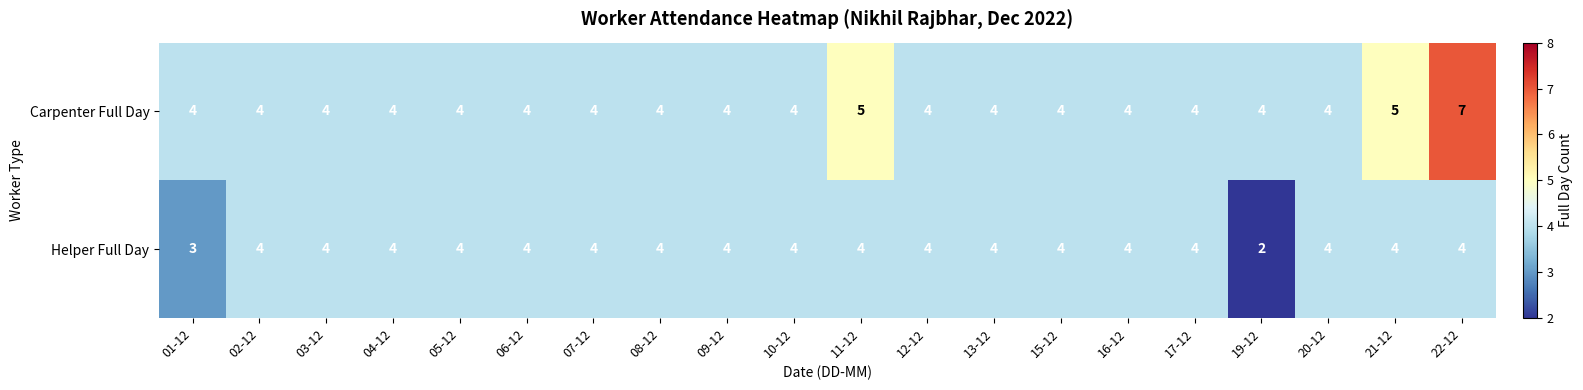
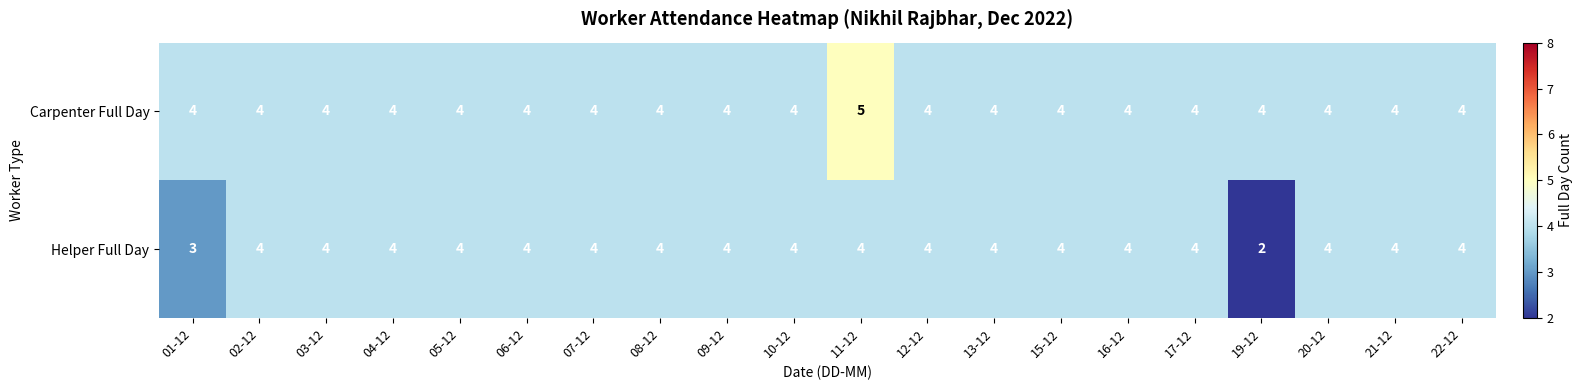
  {
    "Carpenter Full Day": {
      "01-12": 4,
      "02-12": 4,
      "03-12": 4,
      "04-12": 4,
      "05-12": 4,
      "06-12": 4,
      "07-12": 4,
      "08-12": 4,
      "09-12": 4,
      "10-12": 4,
      "11-12": 5,
      "12-12": 4,
      "13-12": 4,
      "15-12": 4,
      "16-12": 4,
      "17-12": 4,
      "19-12": 4,
      "20-12": 4,
-     "21-12": 5,
-     "22-12": 7
+     "21-12": 4,
+     "22-12": 4
    },
    "Helper Full Day": {
      "01-12": 3,
      "02-12": 4,
      "03-12": 4,
      "04-12": 4,
      "05-12": 4,
      "06-12": 4,
      "07-12": 4,
      "08-12": 4,
      "09-12": 4,
      "10-12": 4,
      "11-12": 4,
      "12-12": 4,
      "13-12": 4,
      "15-12": 4,
      "16-12": 4,
      "17-12": 4,
      "19-12": 2,
      "20-12": 4,
      "21-12": 4,
      "22-12": 4
    }
  }
